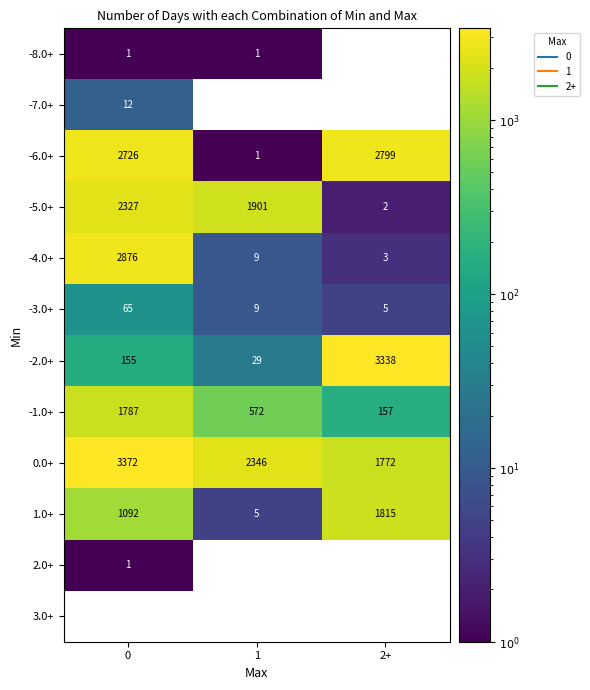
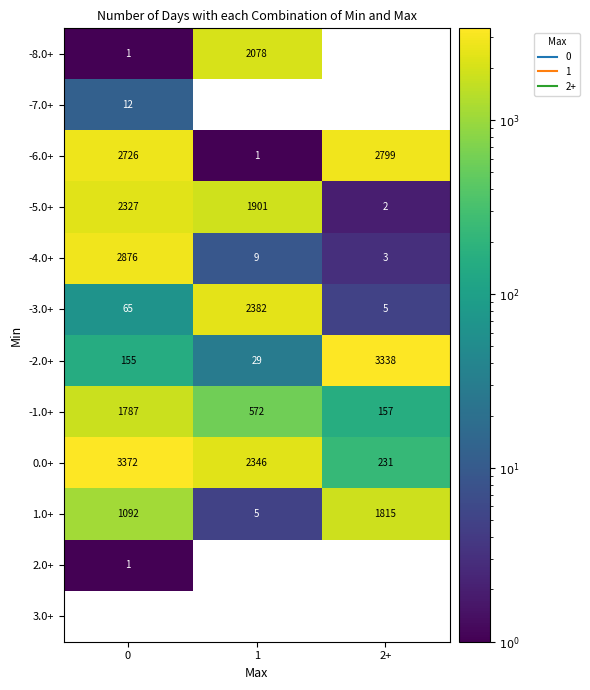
  {
    "-8.0+": {
      "0": 1,
-     "1": 1
+     "1": 2078
    },
    "-7.0+": {
      "0": 12
    },
    "-6.0+": {
      "0": 2726,
      "1": 1,
      "2+": 2799
    },
    "-5.0+": {
      "0": 2327,
      "1": 1901,
      "2+": 2
    },
    "-4.0+": {
      "0": 2876,
      "1": 9,
      "2+": 3
    },
    "-3.0+": {
      "0": 65,
-     "1": 9,
+     "1": 2382,
      "2+": 5
    },
    "-2.0+": {
      "0": 155,
      "1": 29,
      "2+": 3338
    },
    "-1.0+": {
      "0": 1787,
      "1": 572,
      "2+": 157
    },
    "0.0+": {
      "0": 3372,
      "1": 2346,
-     "2+": 1772
+     "2+": 231
    },
    "1.0+": {
      "0": 1092,
      "1": 5,
      "2+": 1815
    },
    "2.0+": {
      "0": 1
    }
  }
